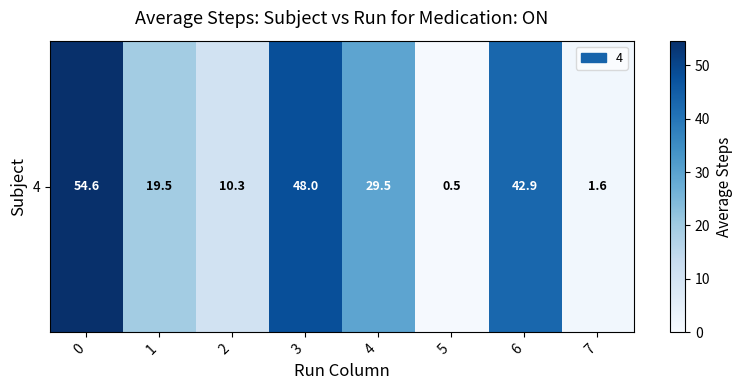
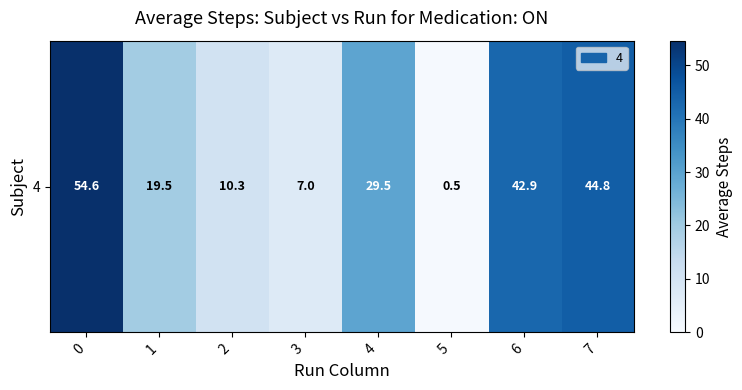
  {
    "4": {
      "0": 54.6,
      "1": 19.5,
      "2": 10.3,
-     "3": 48.0,
+     "3": 7.0,
      "4": 29.5,
      "5": 0.5,
      "6": 42.9,
-     "7": 1.6
+     "7": 44.8
    }
  }
